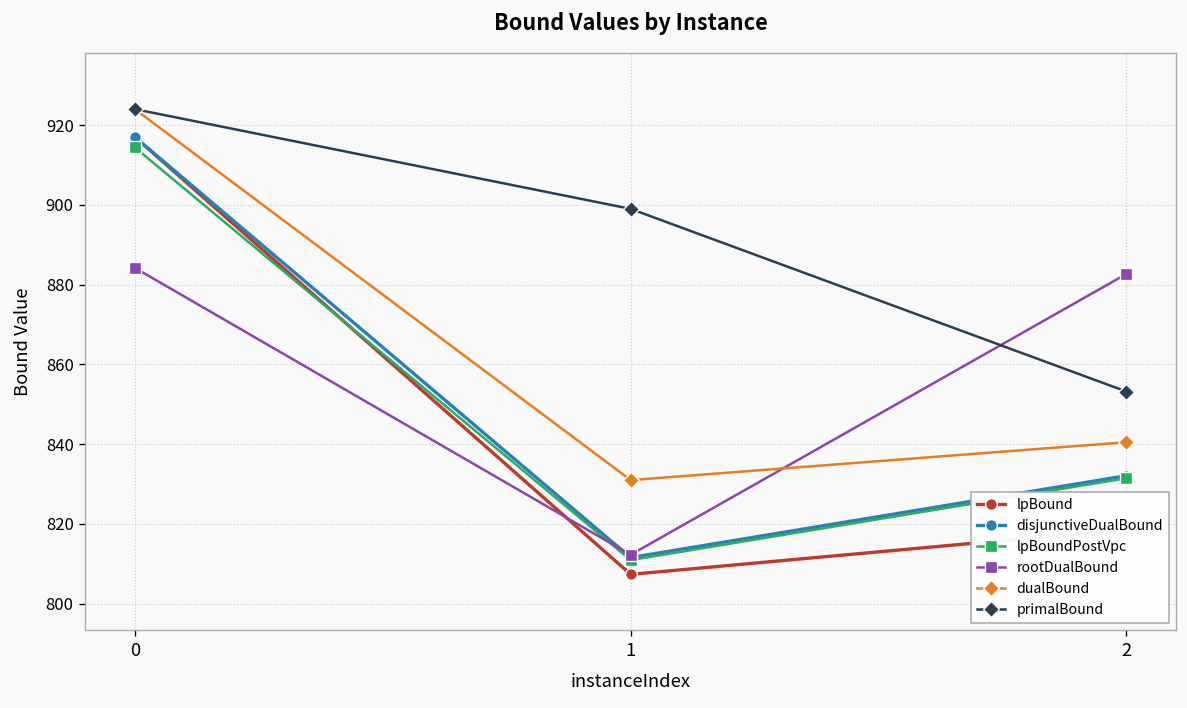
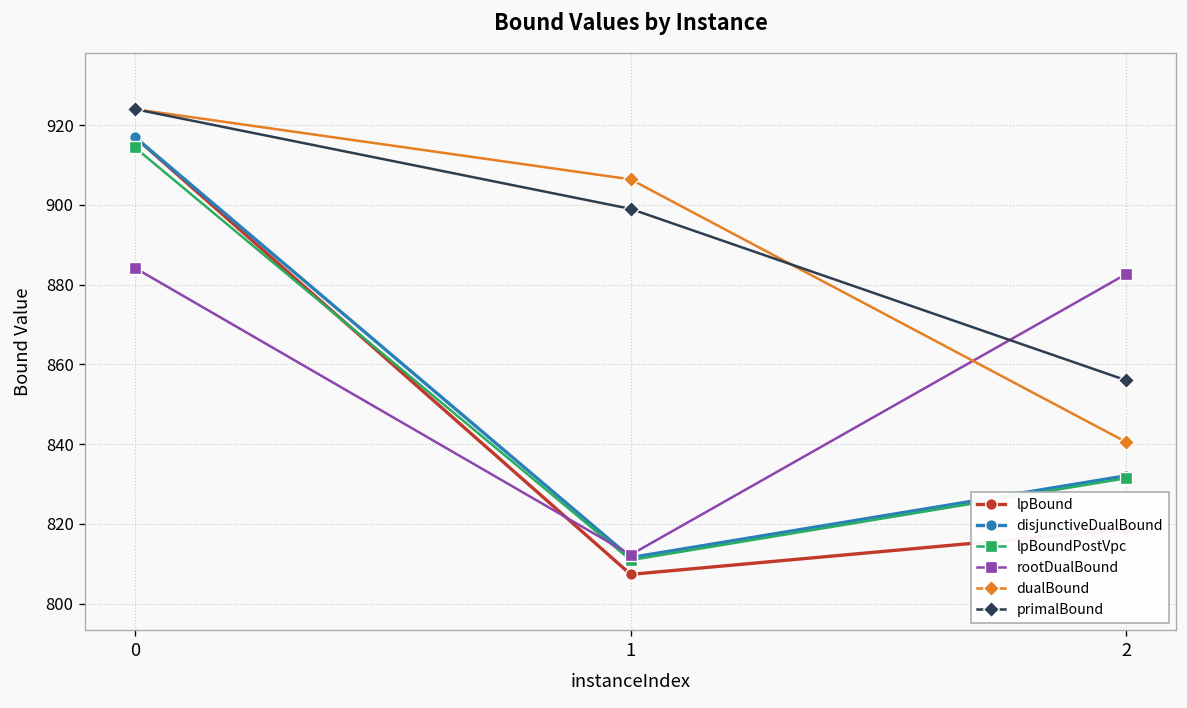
  {
    "lpBound": {
      "1": 807
    },
    "lpBoundPostVpc": {
      "0": 914
    },
    "rootDualBound": {
      "0": 884,
      "2": 883
    },
    "dualBound": {
-     "1": 831,
+     "1": 906,
      "2": 841
    },
    "primalBound": {
      "1": 899,
-     "2": 853
+     "2": 856
    }
  }
